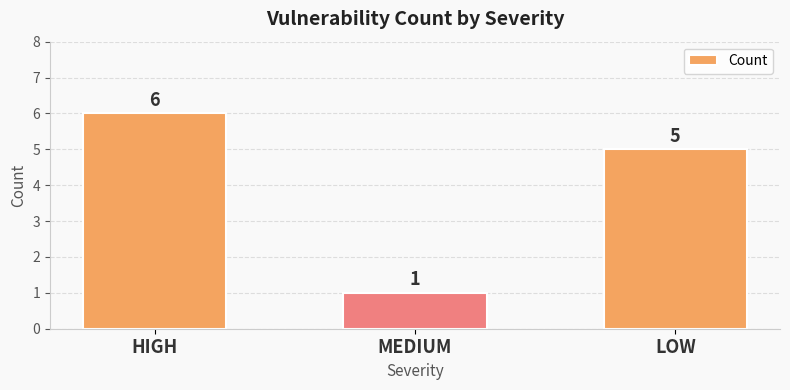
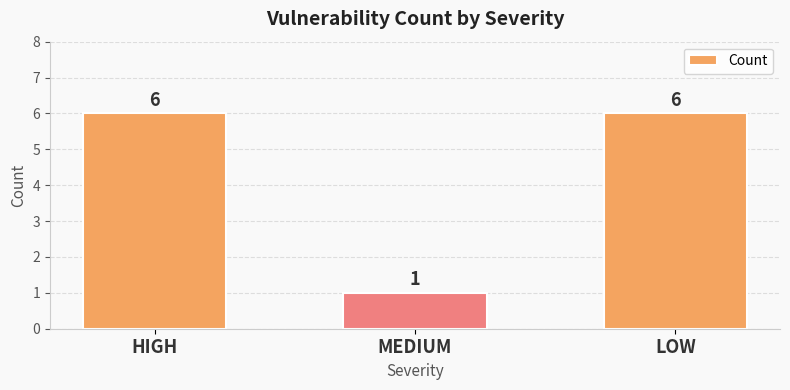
  {
    "HIGH": 6,
    "MEDIUM": 1,
-   "LOW": 5
+   "LOW": 6
  }
